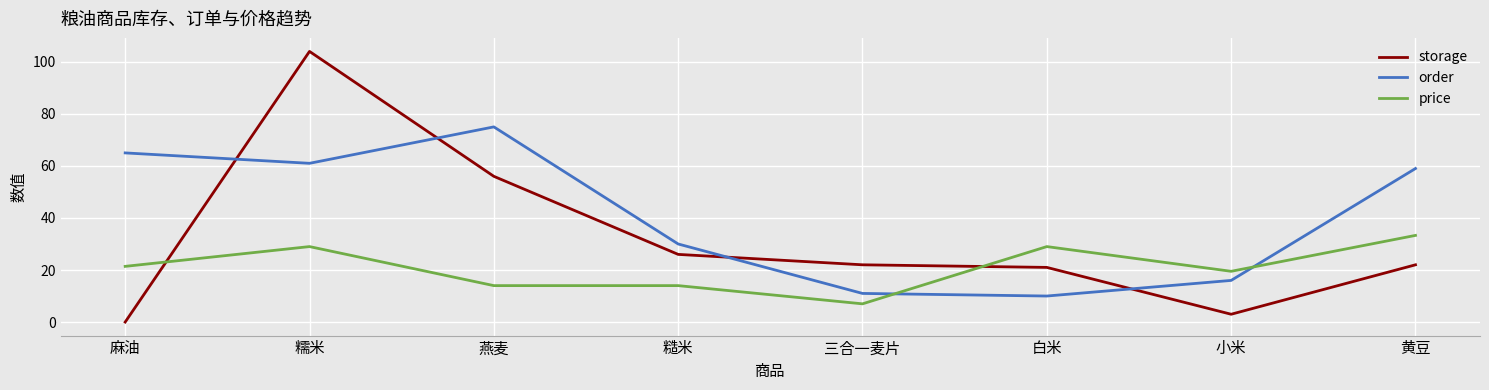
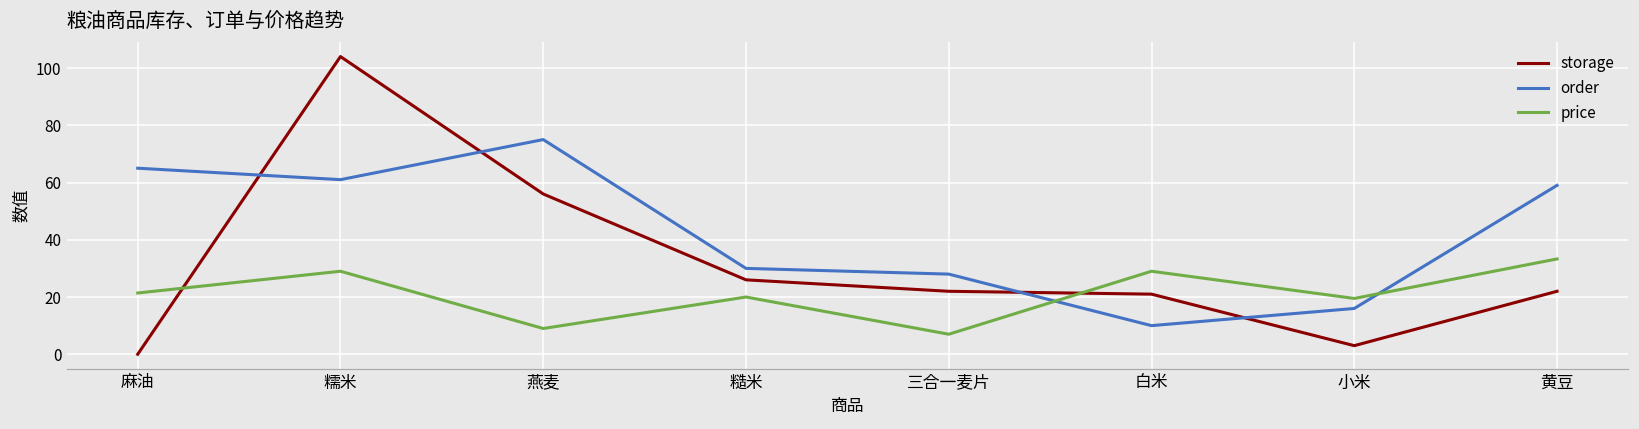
  {
    "storage": {
      "麻油": 0,
      "糯米": 104,
      "燕麦": 56,
      "糙米": 26,
      "三合一麦片": 22,
      "白米": 21,
      "小米": 3,
      "黄豆": 22
    },
    "order": {
      "麻油": 65,
      "糯米": 61,
      "燕麦": 75,
      "糙米": 30,
-     "三合一麦片": 11,
+     "三合一麦片": 28,
      "白米": 10,
      "小米": 16,
      "黄豆": 59
    },
    "price": {
      "麻油": 21,
      "糯米": 29,
-     "燕麦": 14,
-     "糙米": 14,
+     "燕麦": 9,
+     "糙米": 20,
      "三合一麦片": 7,
      "白米": 29,
      "小米": 20,
      "黄豆": 33
    }
  }
